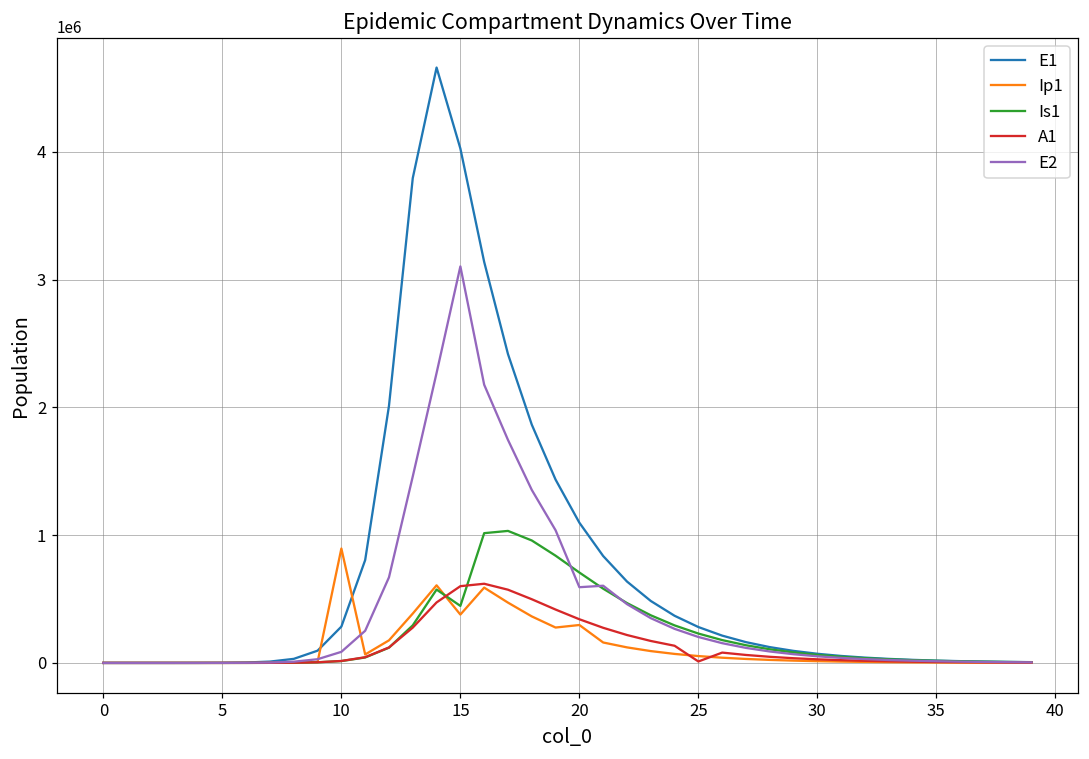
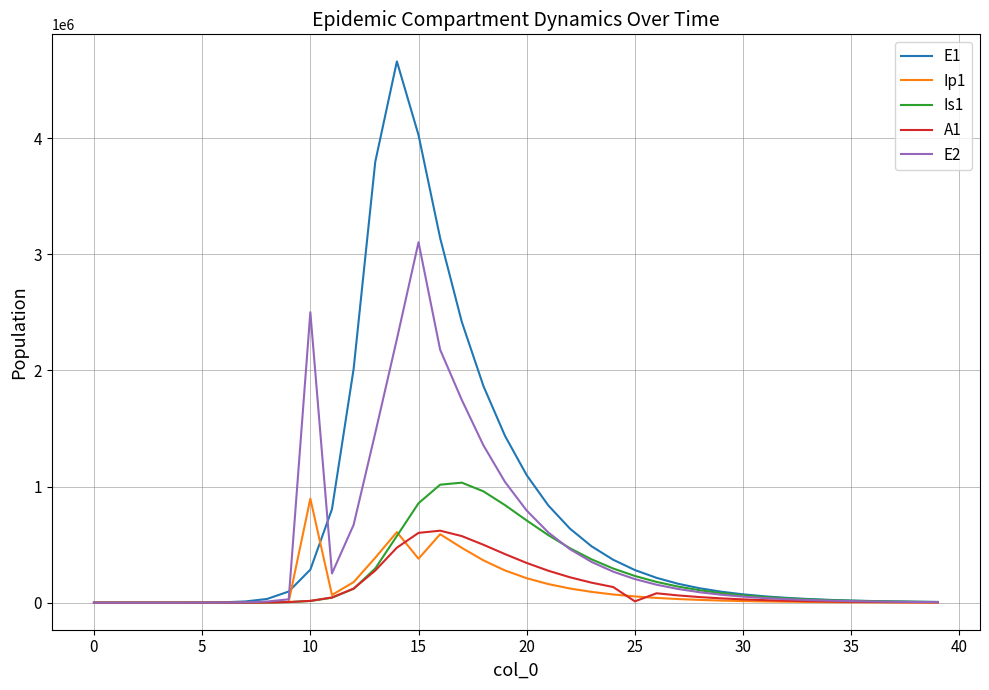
  {
    "E1": {
      "10": 280000,
      "15": 4030000,
      "20": 1100000,
      "25": 280000
    },
    "Ip1": {
      "10": 900000,
      "15": 380000,
-     "20": 300000,
+     "20": 210000,
      "25": 50000
    },
    "Is1": {
-     "15": 450000,
+     "15": 860000,
      "20": 710000,
      "25": 230000
    },
    "A1": {
      "15": 600000,
      "20": 340000,
      "25": 10000
    },
    "E2": {
-     "10": 90000,
+     "10": 2500000,
      "15": 3100000,
-     "20": 590000,
+     "20": 790000,
      "25": 200000
    }
  }
